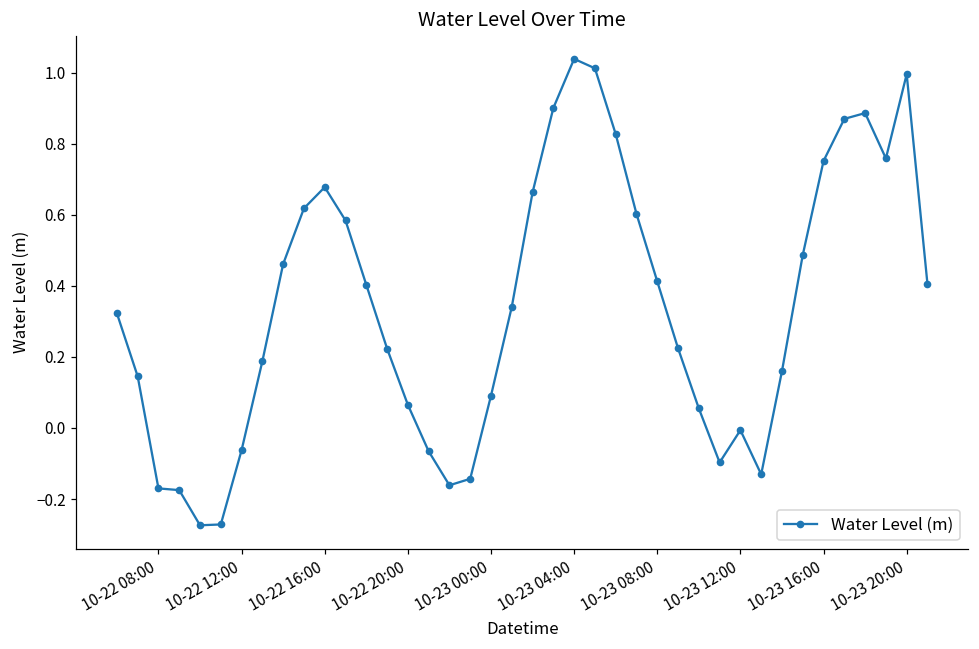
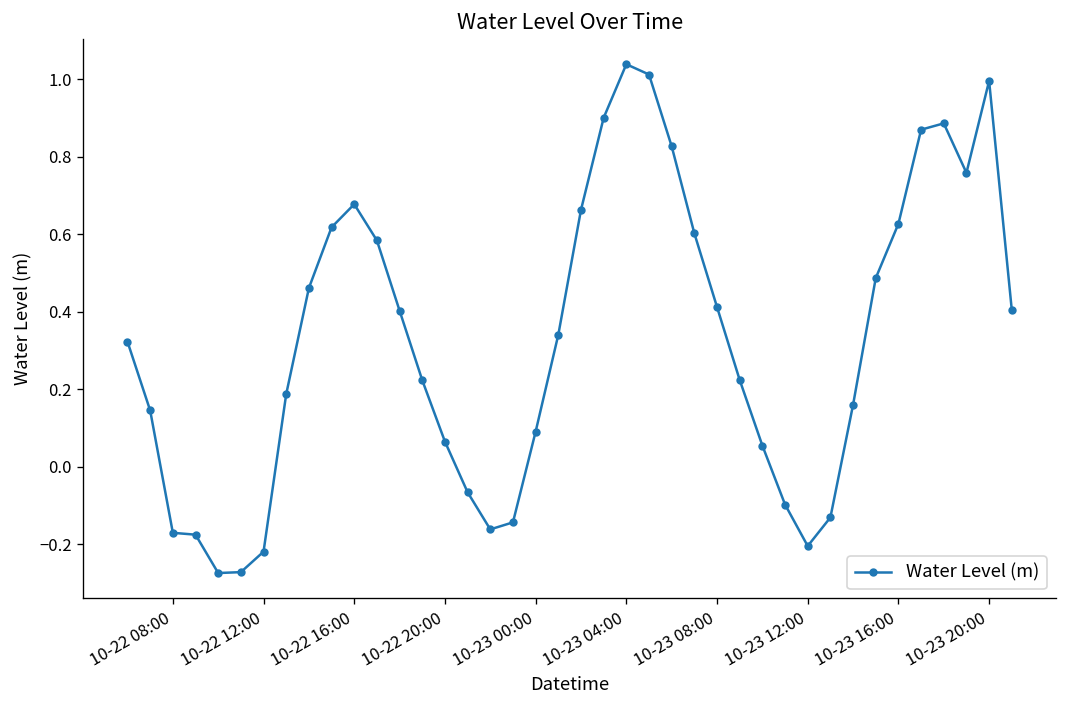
  {
    "10-22 08:00": -0.17,
-   "10-22 12:00": -0.06,
+   "10-22 12:00": -0.22,
    "10-22 16:00": 0.68,
    "10-22 20:00": 0.07,
    "10-23 00:00": 0.09,
    "10-23 04:00": 1.04,
    "10-23 08:00": 0.41,
-   "10-23 12:00": -0.01,
-   "10-23 16:00": 0.75,
+   "10-23 12:00": -0.20,
+   "10-23 16:00": 0.63,
    "10-23 20:00": 1.00
  }
